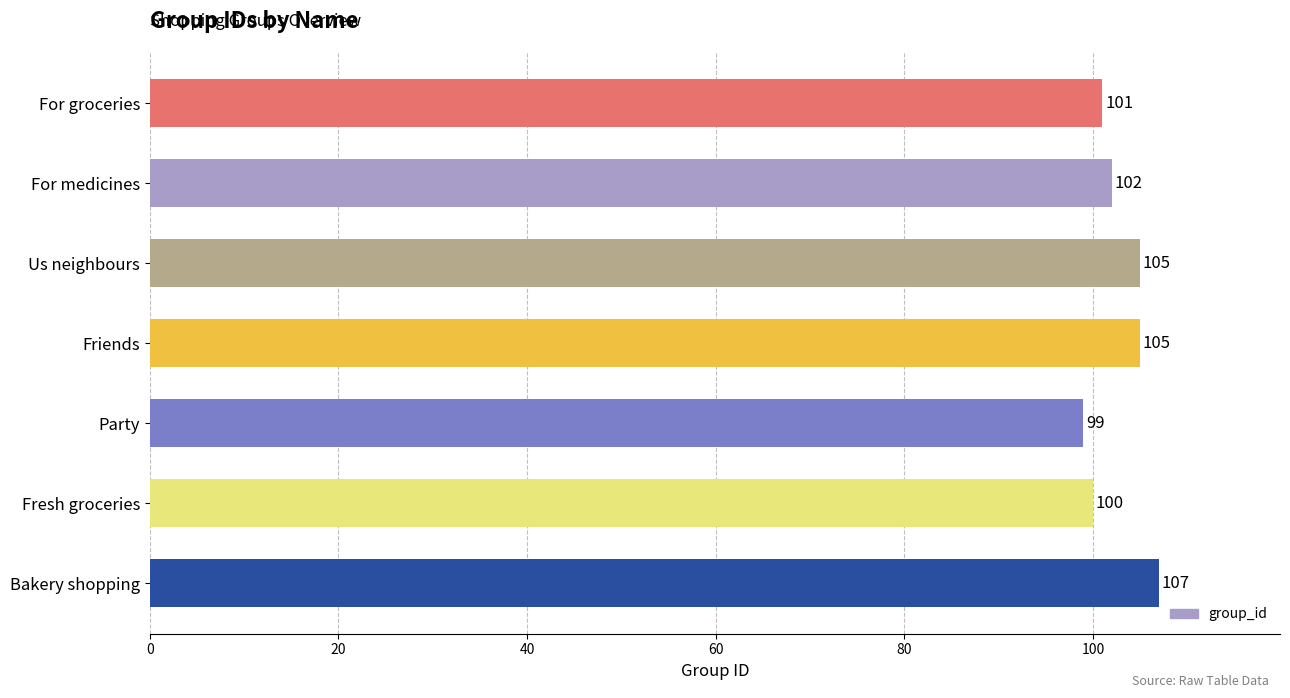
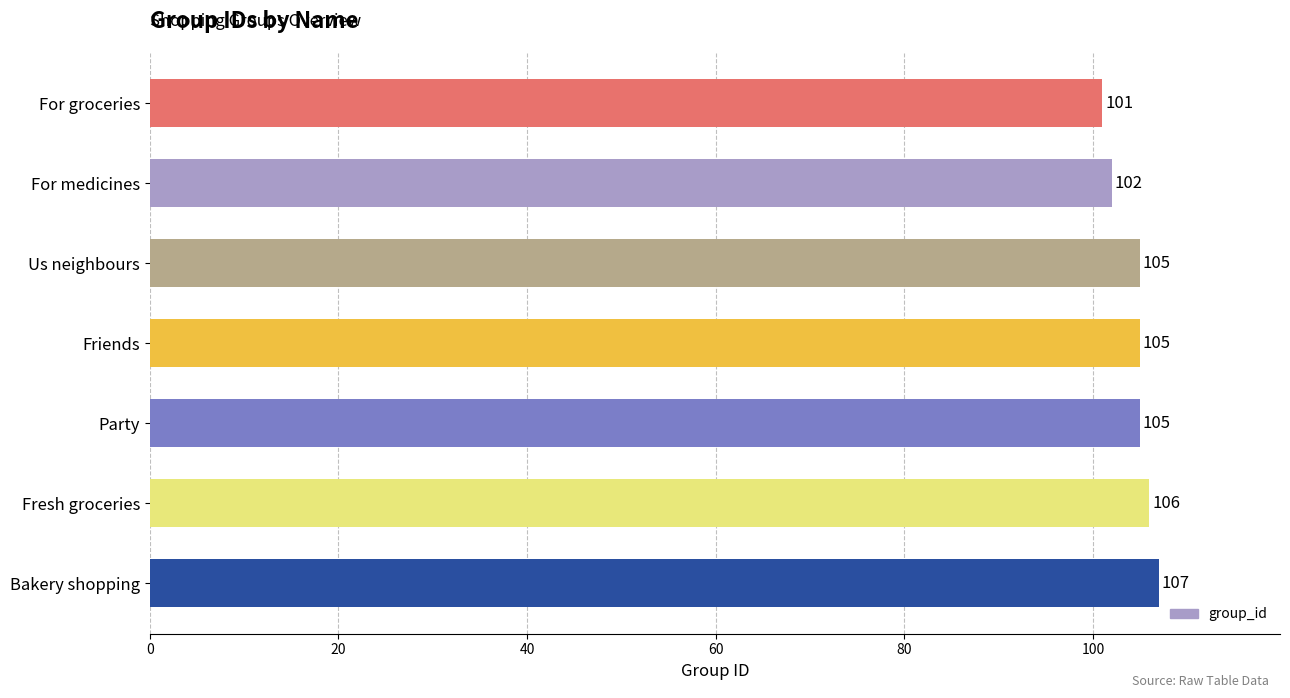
  {
    "For groceries": 101,
    "For medicines": 102,
    "Us neighbours": 105,
    "Friends": 105,
-   "Party": 99,
-   "Fresh groceries": 100,
+   "Party": 105,
+   "Fresh groceries": 106,
    "Bakery shopping": 107
  }
